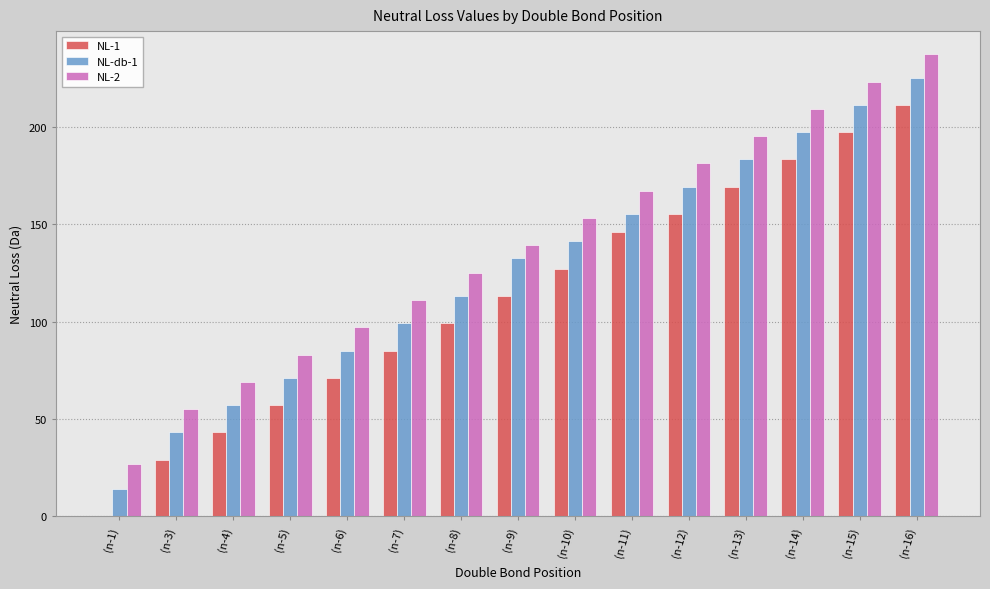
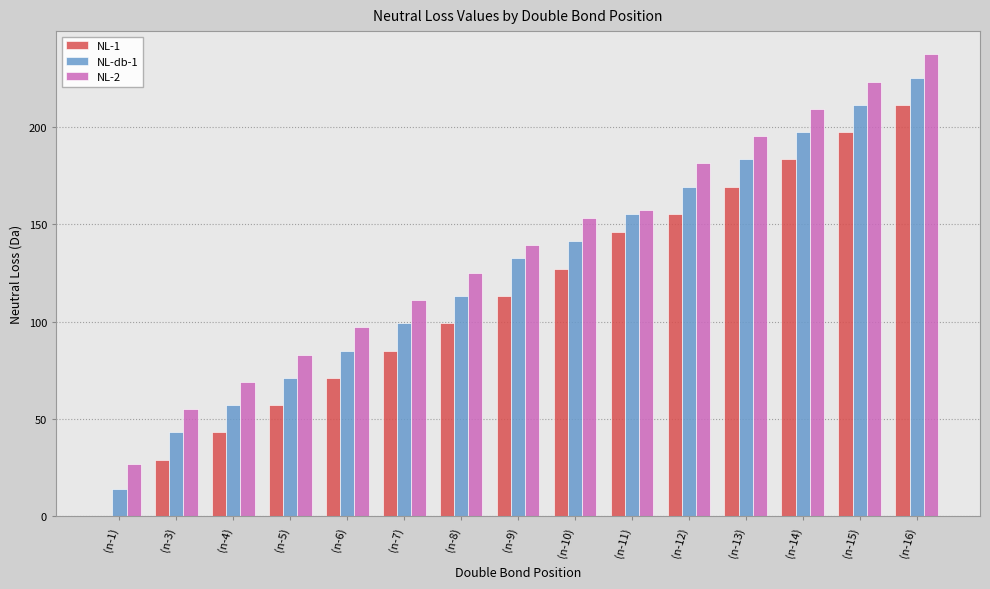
  {
    "NL-1": {
      "(n-1)": 0,
      "(n-3)": 29,
      "(n-4)": 43,
      "(n-5)": 57,
      "(n-6)": 71,
      "(n-7)": 85,
      "(n-8)": 99,
      "(n-9)": 113,
      "(n-10)": 127,
      "(n-11)": 146,
      "(n-12)": 155,
      "(n-13)": 169,
      "(n-14)": 183,
      "(n-15)": 197,
      "(n-16)": 211
    },
    "NL-db-1": {
      "(n-1)": 14,
      "(n-3)": 43,
      "(n-4)": 57,
      "(n-5)": 71,
      "(n-6)": 85,
      "(n-7)": 99,
      "(n-8)": 113,
      "(n-9)": 133,
      "(n-10)": 141,
      "(n-11)": 155,
      "(n-12)": 169,
      "(n-13)": 183,
      "(n-14)": 197,
      "(n-15)": 211,
      "(n-16)": 225
    },
    "NL-2": {
      "(n-1)": 27,
      "(n-3)": 55,
      "(n-4)": 69,
      "(n-5)": 83,
      "(n-6)": 97,
      "(n-7)": 111,
      "(n-8)": 125,
      "(n-9)": 139,
      "(n-10)": 153,
-     "(n-11)": 167,
+     "(n-11)": 157,
      "(n-12)": 181,
      "(n-13)": 195,
      "(n-14)": 209,
      "(n-15)": 223,
      "(n-16)": 237
    }
  }
